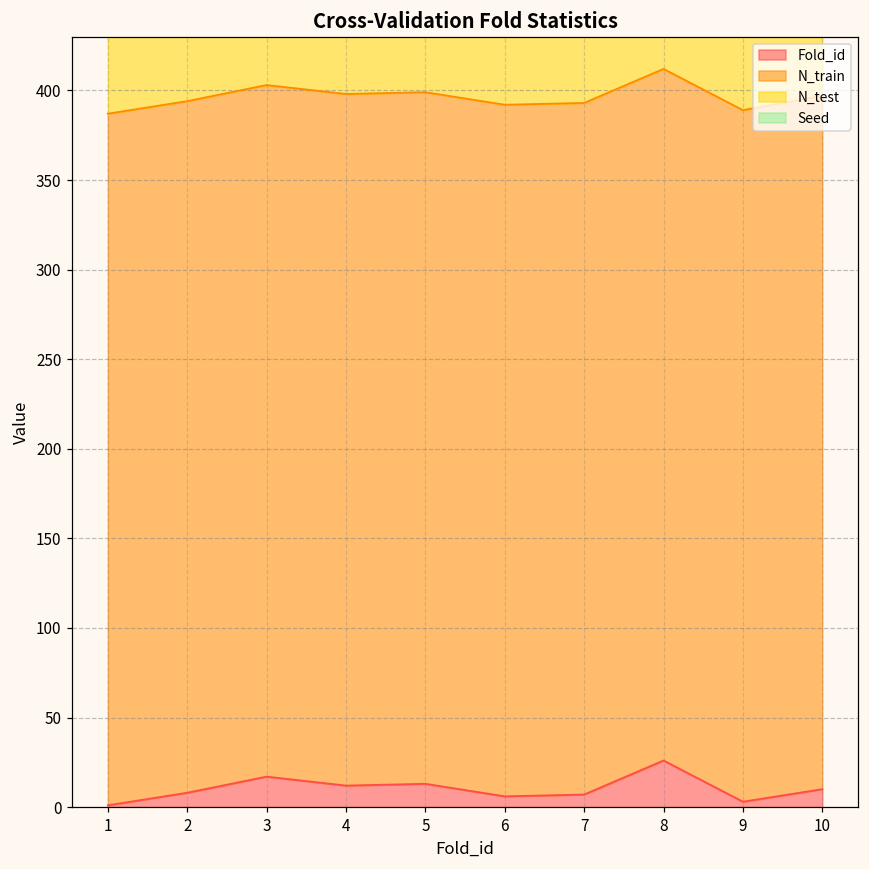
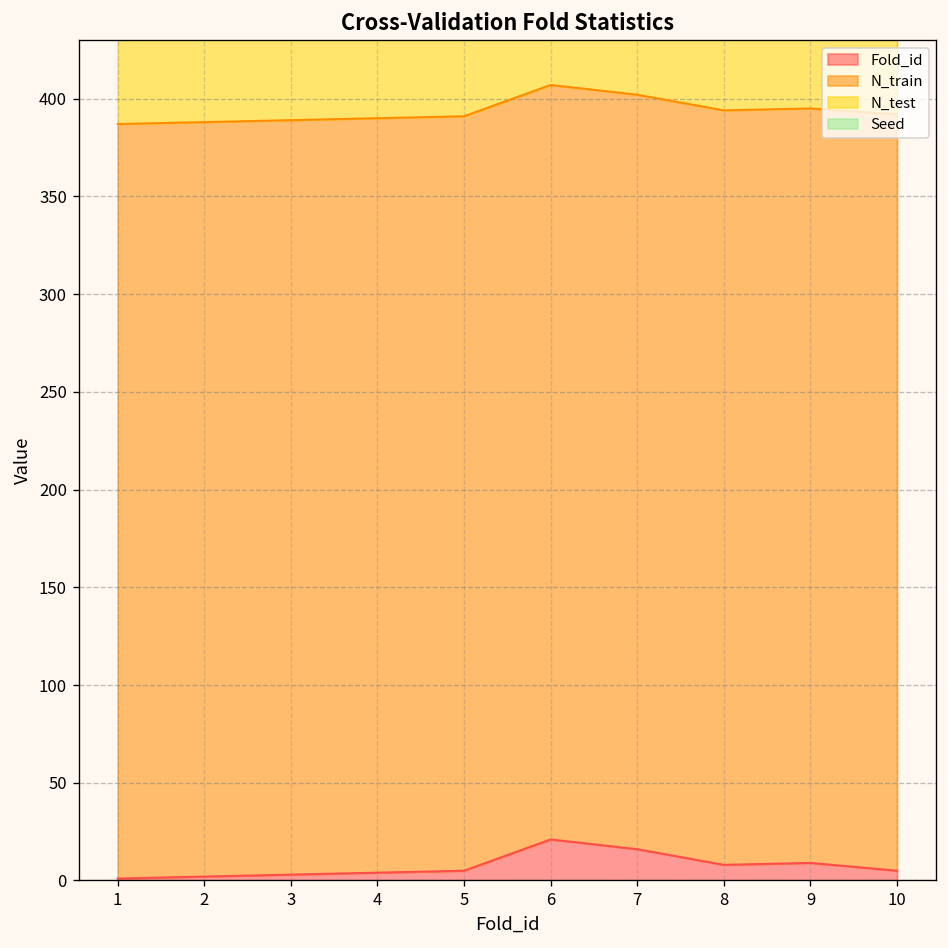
  {
    "Fold_id": {
      "1": 1,
-     "2": 8,
-     "3": 17,
-     "4": 12,
-     "5": 13,
-     "6": 6,
-     "7": 7,
-     "8": 26,
-     "9": 3,
-     "10": 10
+     "2": 2,
+     "3": 3,
+     "4": 4,
+     "5": 5,
+     "6": 21,
+     "7": 16,
+     "8": 8,
+     "9": 9,
+     "10": 5
    },
    "N_train": {
      "1": 386,
      "2": 386,
      "3": 386,
      "4": 386,
      "5": 386,
      "6": 386,
      "7": 386,
      "8": 386,
      "9": 386
    },
    "N_test": {
      "1": 43
    }
  }
